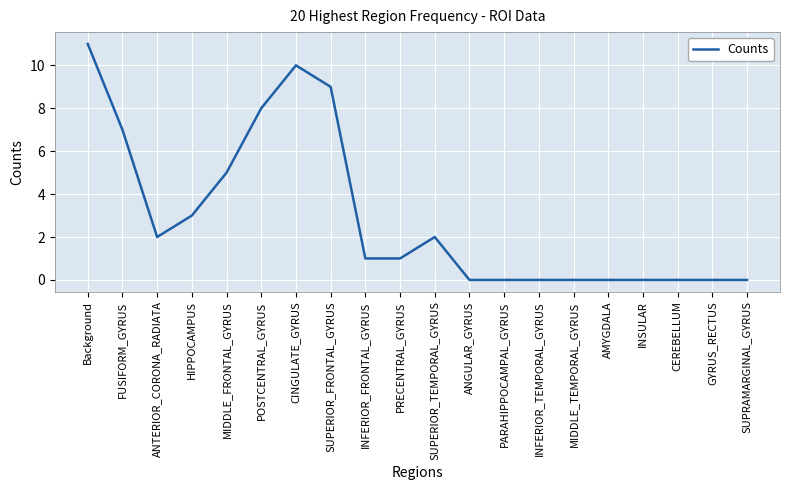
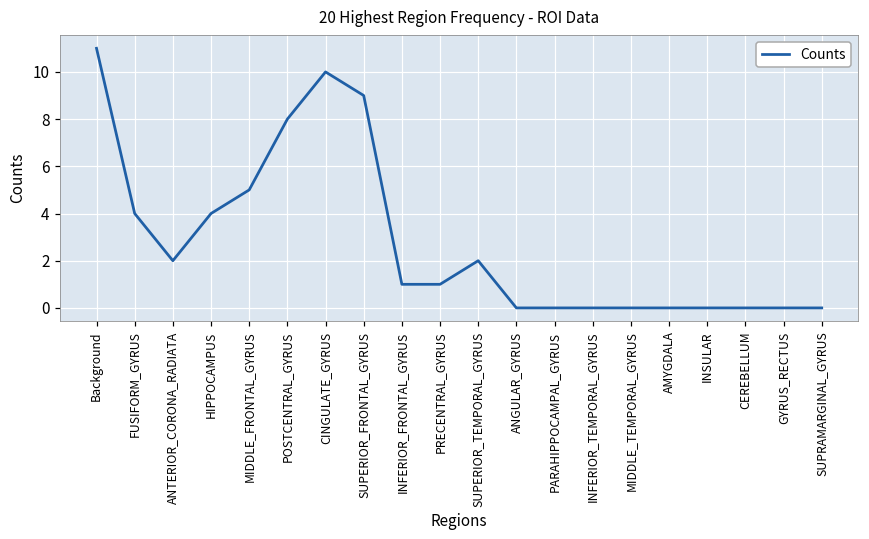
  {
    "Background": 11,
-   "FUSIFORM_GYRUS": 7,
+   "FUSIFORM_GYRUS": 4,
    "ANTERIOR_CORONA_RADIATA": 2,
-   "HIPPOCAMPUS": 3,
+   "HIPPOCAMPUS": 4,
    "MIDDLE_FRONTAL_GYRUS": 5,
    "POSTCENTRAL_GYRUS": 8,
    "CINGULATE_GYRUS": 10,
    "SUPERIOR_FRONTAL_GYRUS": 9,
    "INFERIOR_FRONTAL_GYRUS": 1,
    "PRECENTRAL_GYRUS": 1,
    "SUPERIOR_TEMPORAL_GYRUS": 2,
    "ANGULAR_GYRUS": 0,
    "PARAHIPPOCAMPAL_GYRUS": 0,
    "INFERIOR_TEMPORAL_GYRUS": 0,
    "MIDDLE_TEMPORAL_GYRUS": 0,
    "AMYGDALA": 0,
    "INSULAR": 0,
    "CEREBELLUM": 0,
    "GYRUS_RECTUS": 0,
    "SUPRAMARGINAL_GYRUS": 0
  }
